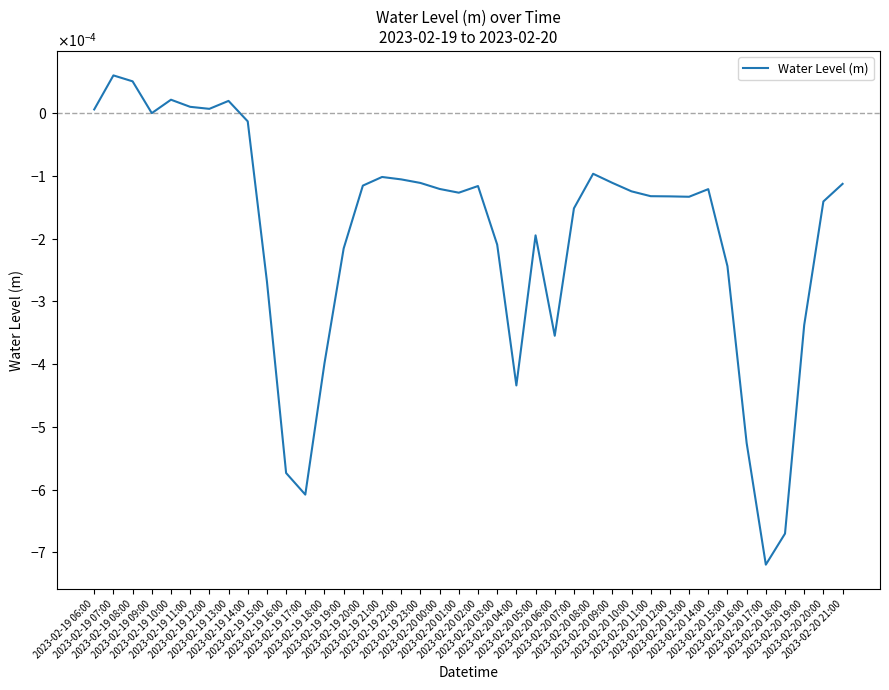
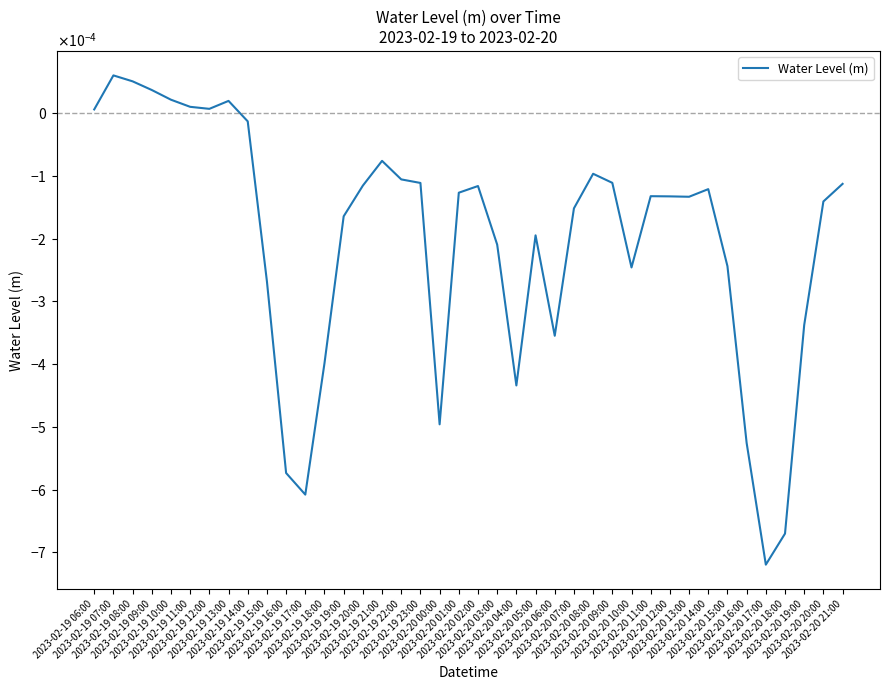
  {
    "2023-02-19 06:00": 0.00001,
    "2023-02-19 07:00": 0.00006,
    "2023-02-19 08:00": 0.00005,
-   "2023-02-19 09:00": 0.00000,
+   "2023-02-19 09:00": 0.00004,
    "2023-02-19 10:00": 0.00002,
    "2023-02-19 11:00": 0.00001,
    "2023-02-19 12:00": 0.00001,
    "2023-02-19 13:00": 0.00002,
    "2023-02-19 14:00": -0.00001,
    "2023-02-19 15:00": -0.00027,
    "2023-02-19 16:00": -0.00057,
    "2023-02-19 17:00": -0.00061,
    "2023-02-19 18:00": -0.00040,
-   "2023-02-19 19:00": -0.00022,
+   "2023-02-19 19:00": -0.00016,
    "2023-02-19 20:00": -0.00012,
-   "2023-02-19 21:00": -0.00010,
+   "2023-02-19 21:00": -0.00008,
    "2023-02-19 22:00": -0.00011,
    "2023-02-19 23:00": -0.00011,
-   "2023-02-20 00:00": -0.00012,
+   "2023-02-20 00:00": -0.00050,
    "2023-02-20 01:00": -0.00013,
    "2023-02-20 02:00": -0.00012,
    "2023-02-20 03:00": -0.00021,
    "2023-02-20 04:00": -0.00043,
    "2023-02-20 05:00": -0.00019,
    "2023-02-20 06:00": -0.00035,
    "2023-02-20 07:00": -0.00015,
    "2023-02-20 08:00": -0.00010,
    "2023-02-20 09:00": -0.00011,
-   "2023-02-20 10:00": -0.00012,
+   "2023-02-20 10:00": -0.00025,
    "2023-02-20 11:00": -0.00013,
    "2023-02-20 12:00": -0.00013,
    "2023-02-20 13:00": -0.00013,
    "2023-02-20 14:00": -0.00012,
    "2023-02-20 15:00": -0.00024,
    "2023-02-20 16:00": -0.00053,
    "2023-02-20 17:00": -0.00072,
    "2023-02-20 18:00": -0.00067,
    "2023-02-20 19:00": -0.00034,
    "2023-02-20 20:00": -0.00014,
    "2023-02-20 21:00": -0.00011
  }
